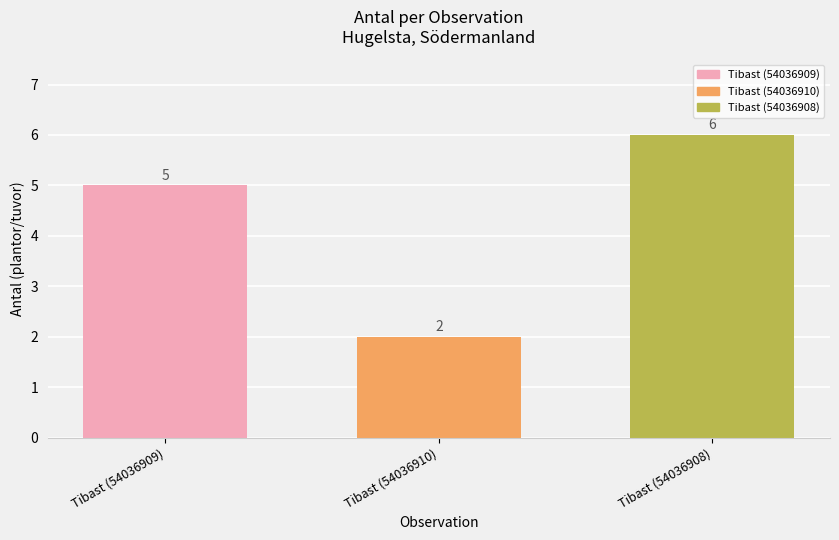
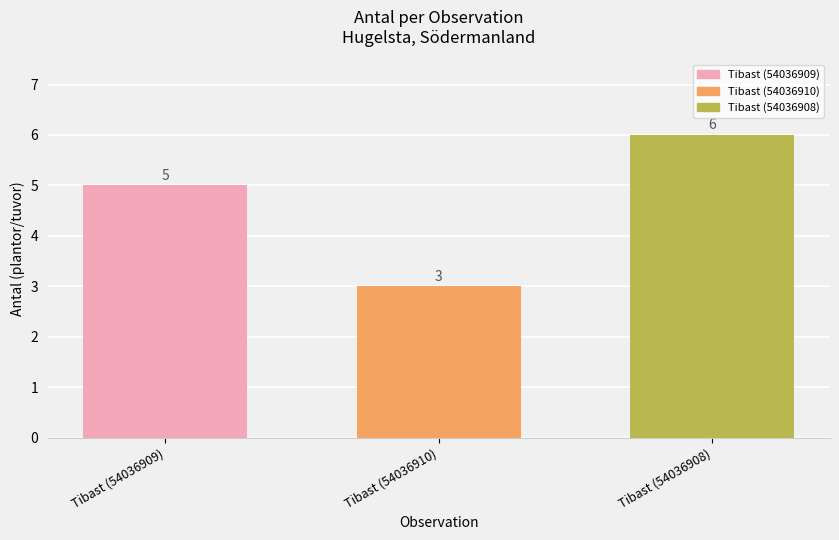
  {
    "Tibast (54036909)": 5,
-   "Tibast (54036910)": 2,
+   "Tibast (54036910)": 3,
    "Tibast (54036908)": 6
  }
